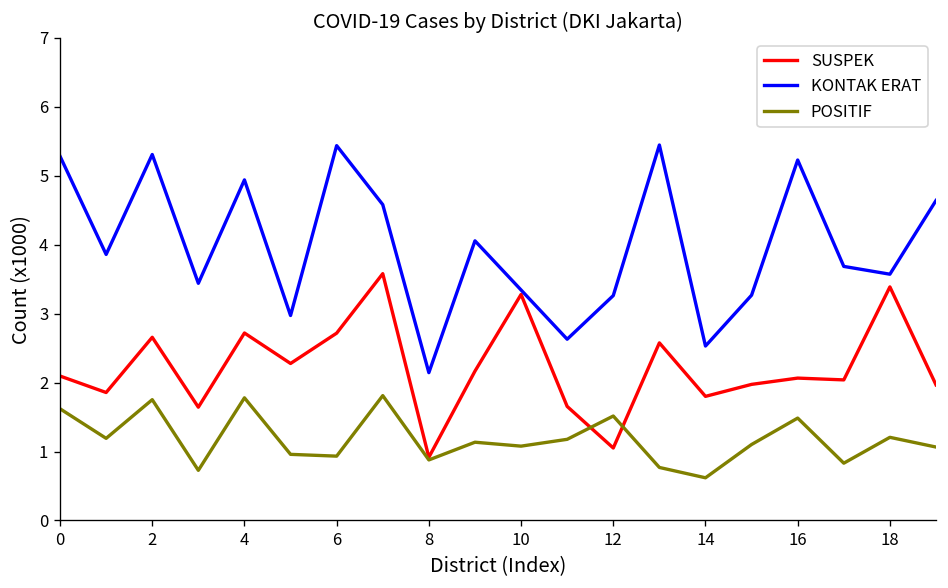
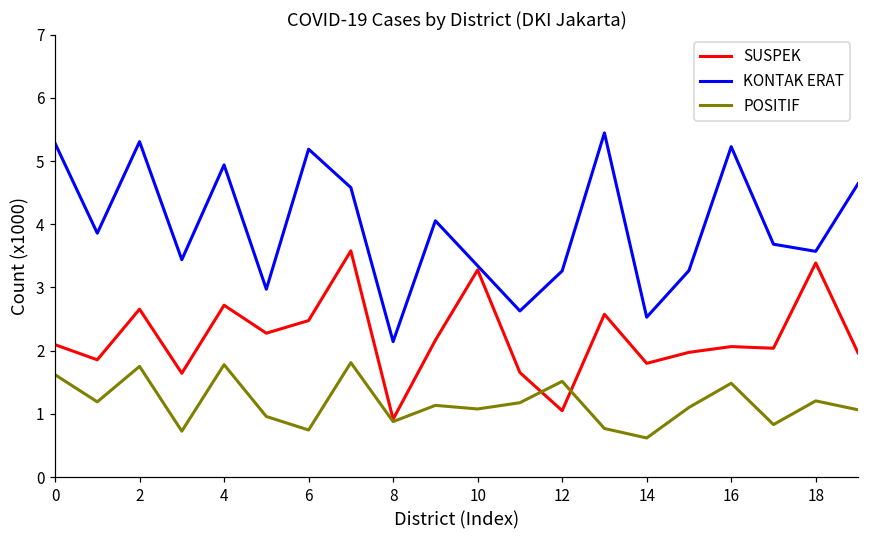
  {
    "SUSPEK": {
      "0": 2.1,
      "2": 2.7,
      "4": 2.7,
-     "6": 2.7,
+     "6": 2.5,
      "10": 3.3,
      "12": 1.1,
      "14": 1.8,
      "16": 2.1,
      "18": 3.4
    },
    "KONTAK ERAT": {
      "0": 5.3,
      "2": 5.3,
      "4": 4.9,
-     "6": 5.4,
+     "6": 5.2,
      "8": 2.1,
      "10": 3.3,
      "12": 3.3,
      "14": 2.5,
      "16": 5.2,
      "18": 3.6
    },
    "POSITIF": {
      "0": 1.6,
      "2": 1.8,
      "4": 1.8,
-     "6": 0.9,
+     "6": 0.7,
      "10": 1.1,
      "12": 1.5,
      "14": 0.6,
      "16": 1.5,
      "18": 1.2
    }
  }
